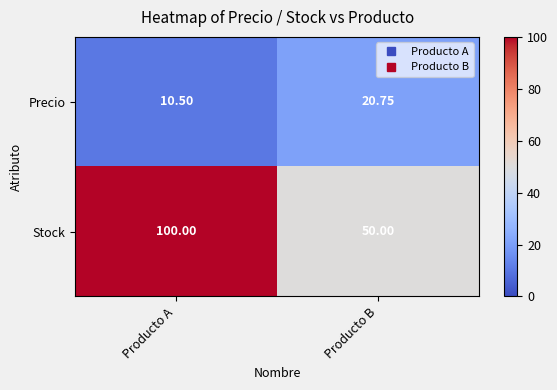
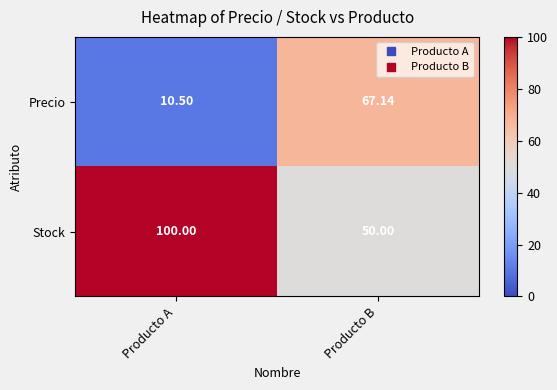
  {
    "Precio": {
      "Producto A": 10.50,
-     "Producto B": 20.75
+     "Producto B": 67.14
    },
    "Stock": {
      "Producto A": 100.00
    }
  }
